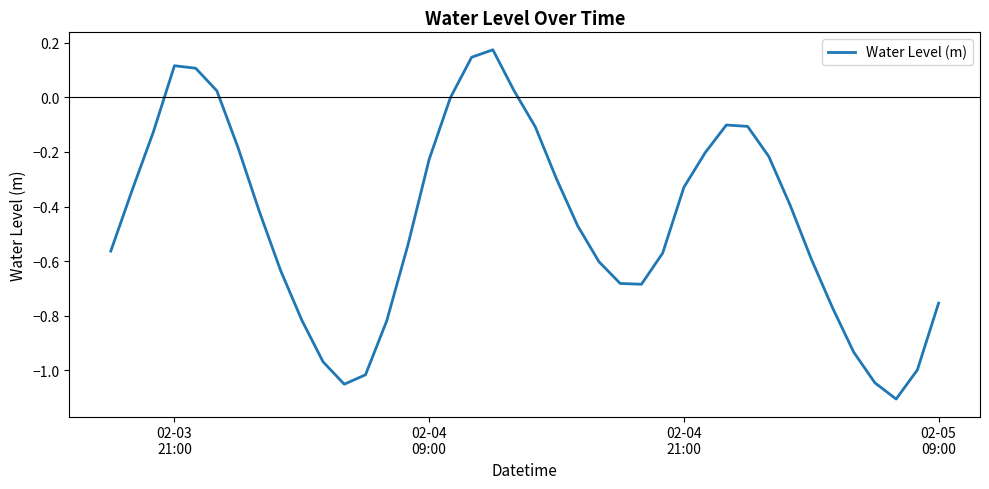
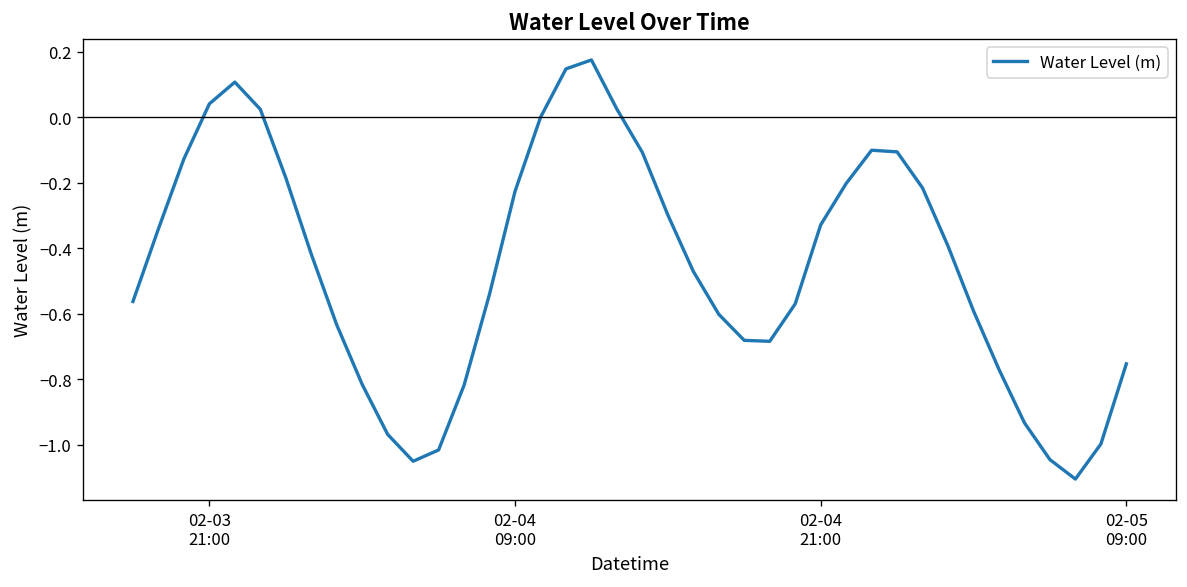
  {
-   "02-03 21:00": 0.12,
+   "02-03 21:00": 0.04,
    "02-04 09:00": -0.23,
    "02-04 21:00": -0.33,
    "02-05 09:00": -0.75
  }
